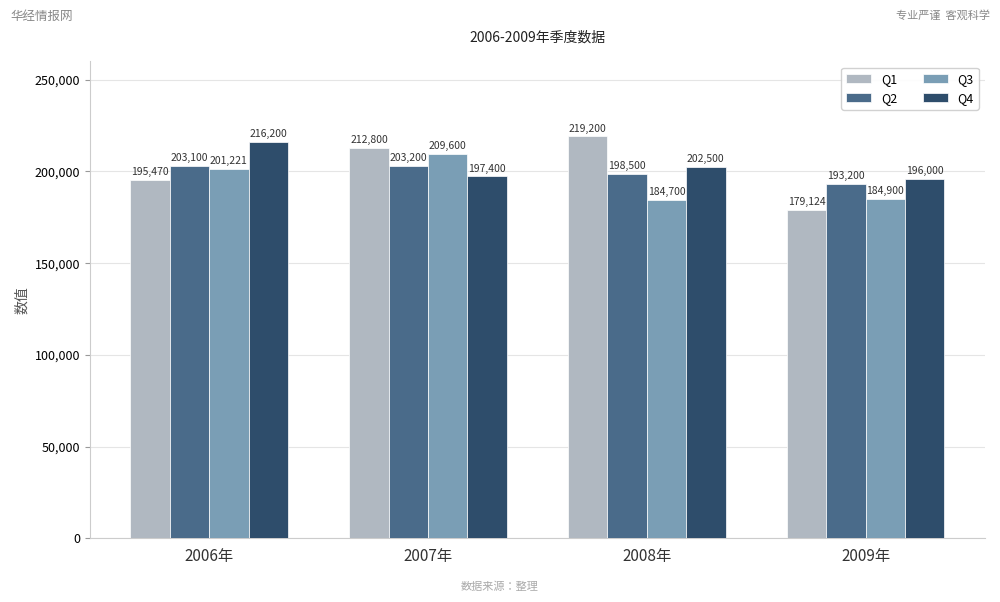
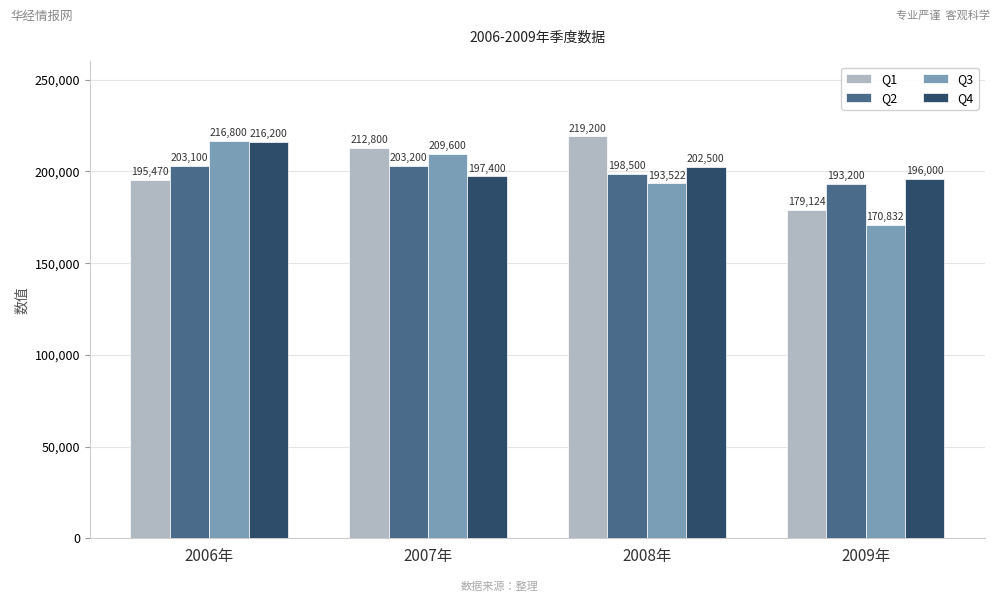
  {
    "Q1": {
      "2006年": "195,470",
      "2007年": "212,800",
      "2008年": "219,200",
      "2009年": "179,124"
    },
    "Q3": {
-     "2006年": "201,221",
+     "2006年": "216,800",
      "2007年": "209,600",
-     "2008年": "184,700",
-     "2009年": "184,900"
+     "2008年": "193,522",
+     "2009年": "170,832"
    }
  }
